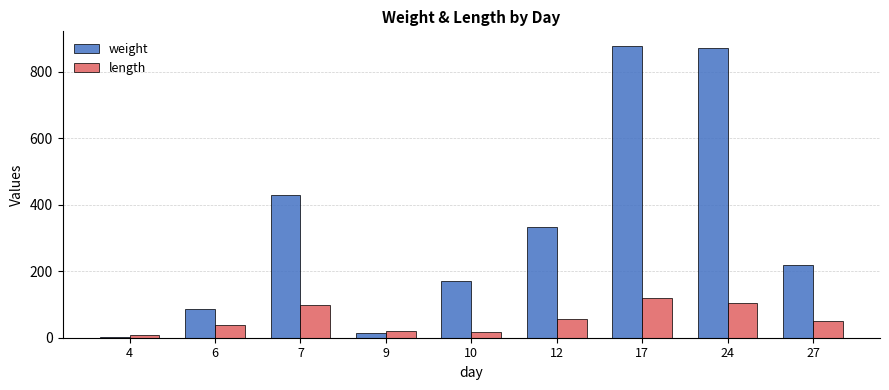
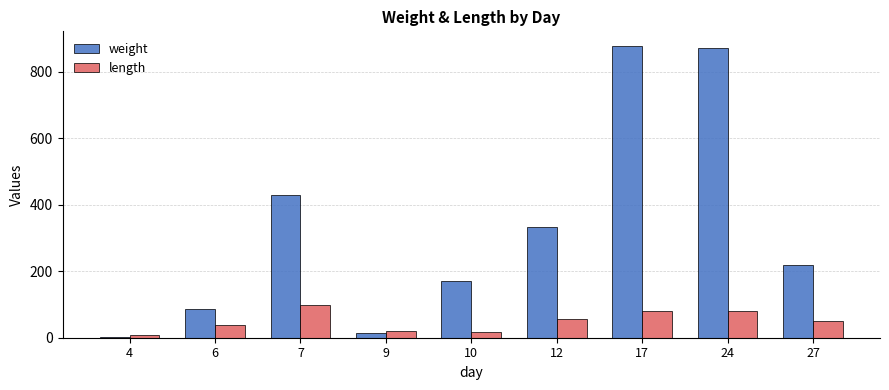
  {
    "weight": {
      "6": 90,
      "7": 430,
      "9": 10,
      "10": 170,
      "12": 330,
      "17": 880,
      "24": 870,
      "27": 220
    },
    "length": {
      "6": 40,
      "7": 100,
      "9": 20,
      "10": 20,
      "12": 60,
-     "17": 120,
-     "24": 110,
+     "17": 80,
+     "24": 80,
      "27": 50
    }
  }
